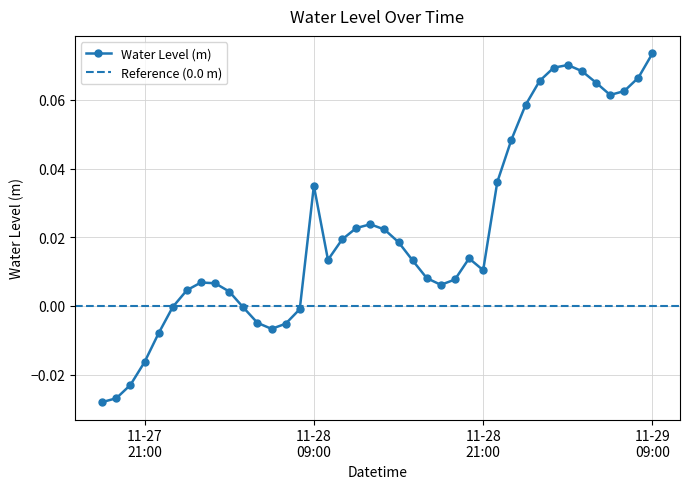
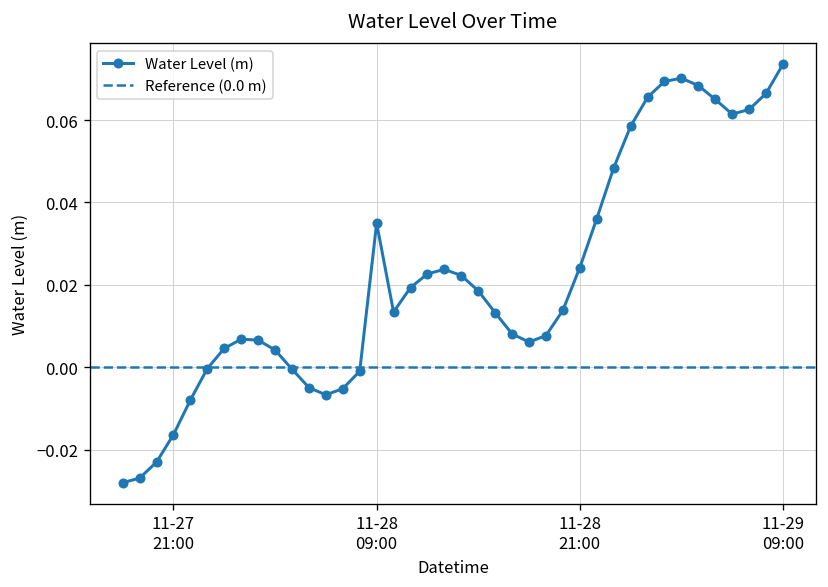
  {
    "11-27 21:00": -0.016,
    "11-28 09:00": 0.035,
-   "11-28 21:00": 0.010,
+   "11-28 21:00": 0.024,
    "11-29 09:00": 0.074
  }
